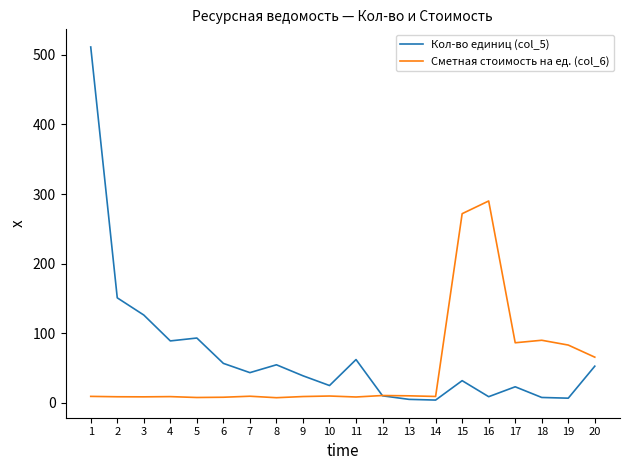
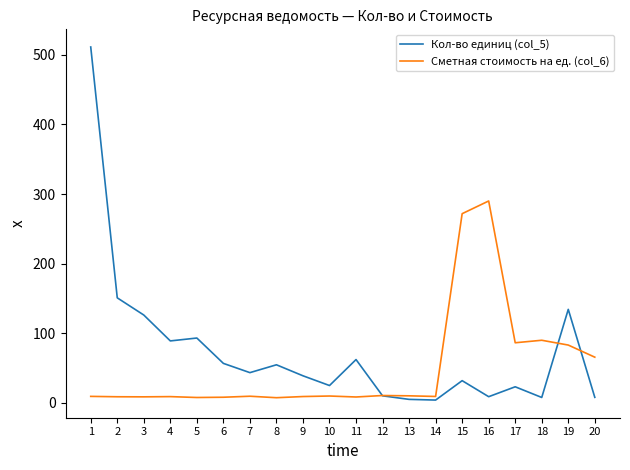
  {
    "Кол-во единиц (col_5)": {
      "1": 510,
      "2": 150,
      "3": 130,
      "4": 90,
      "5": 90,
      "6": 60,
      "7": 40,
      "8": 50,
      "9": 40,
      "10": 20,
      "11": 60,
      "13": 10,
      "14": 0,
      "15": 30,
      "16": 10,
      "17": 20,
      "18": 10,
-     "19": 10,
-     "20": 50
+     "19": 130,
+     "20": 10
    },
    "Сметная стоимость на ед. (col_6)": {
      "1": 10,
      "2": 10,
      "3": 10,
      "4": 10,
      "5": 10,
      "6": 10,
      "7": 10,
      "8": 10,
      "9": 10,
      "10": 10,
      "11": 10,
      "13": 10,
      "14": 10,
      "15": 270,
      "16": 290,
      "17": 90,
      "18": 90,
      "19": 80,
      "20": 70
    }
  }
